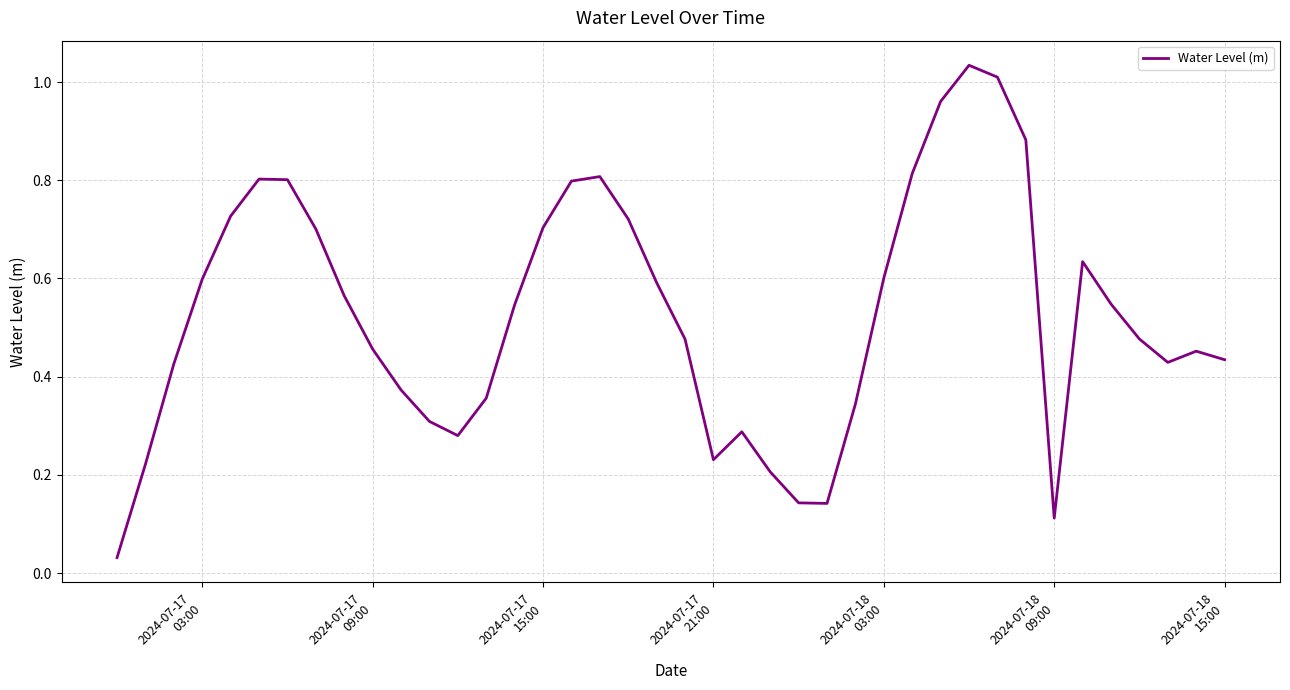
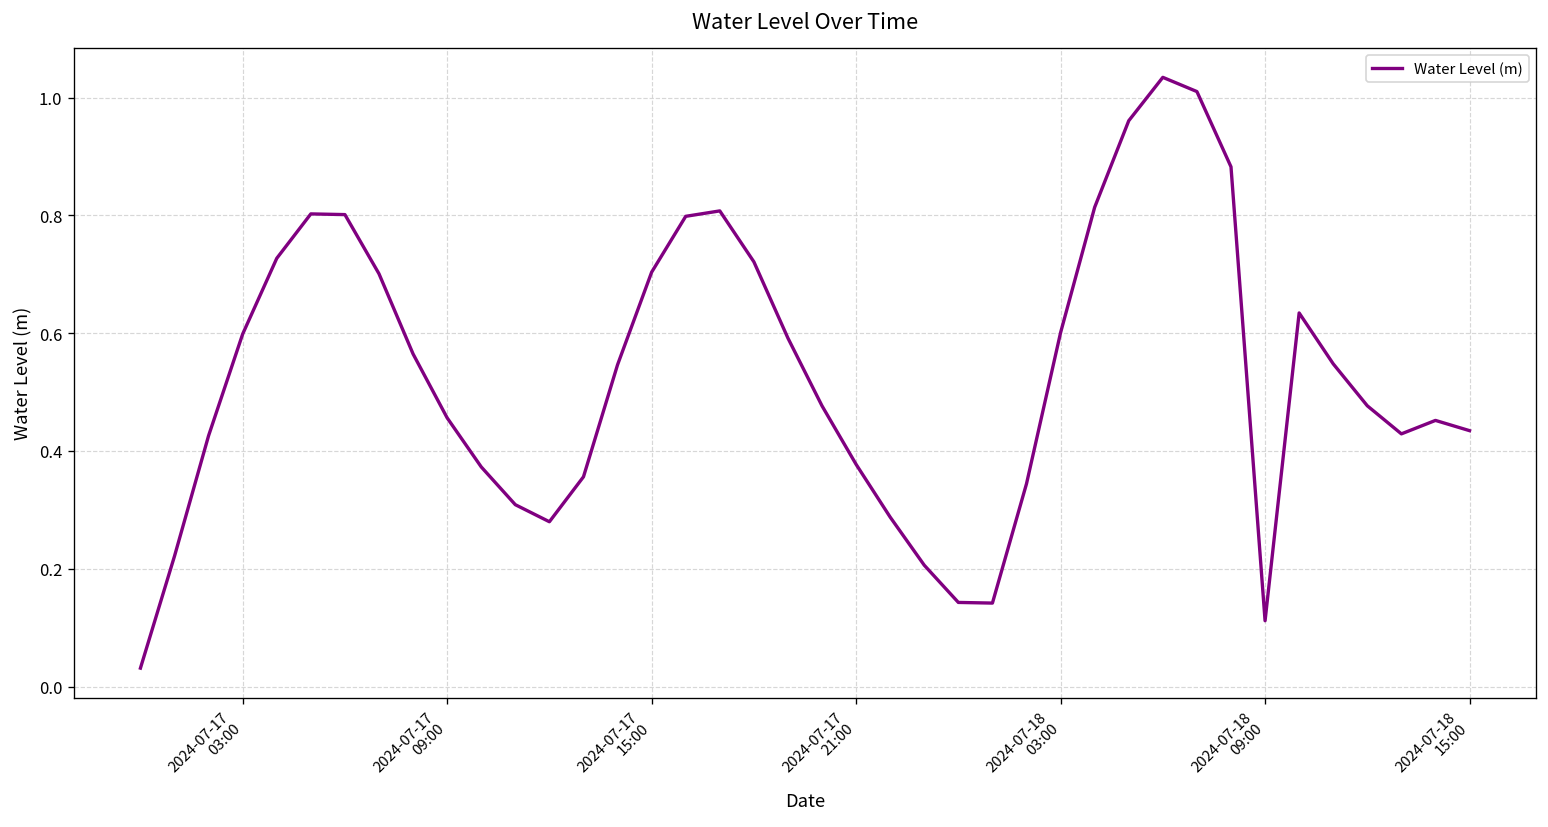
  {
    "2024-07-17 03:00": 0.60,
    "2024-07-17 09:00": 0.46,
    "2024-07-17 15:00": 0.70,
-   "2024-07-17 21:00": 0.23,
+   "2024-07-17 21:00": 0.38,
    "2024-07-18 03:00": 0.60,
    "2024-07-18 09:00": 0.11,
    "2024-07-18 15:00": 0.43
  }
